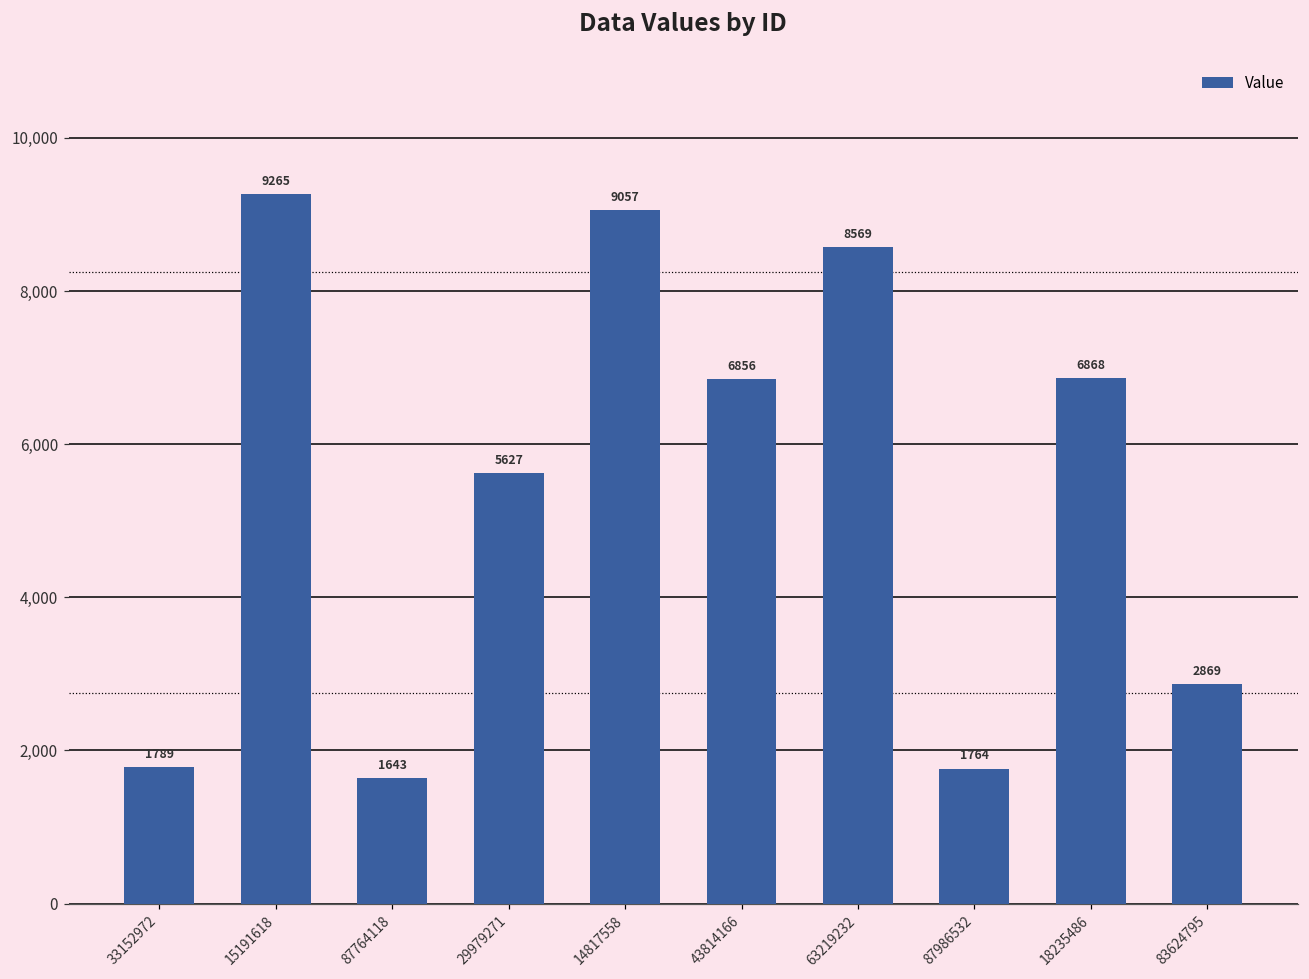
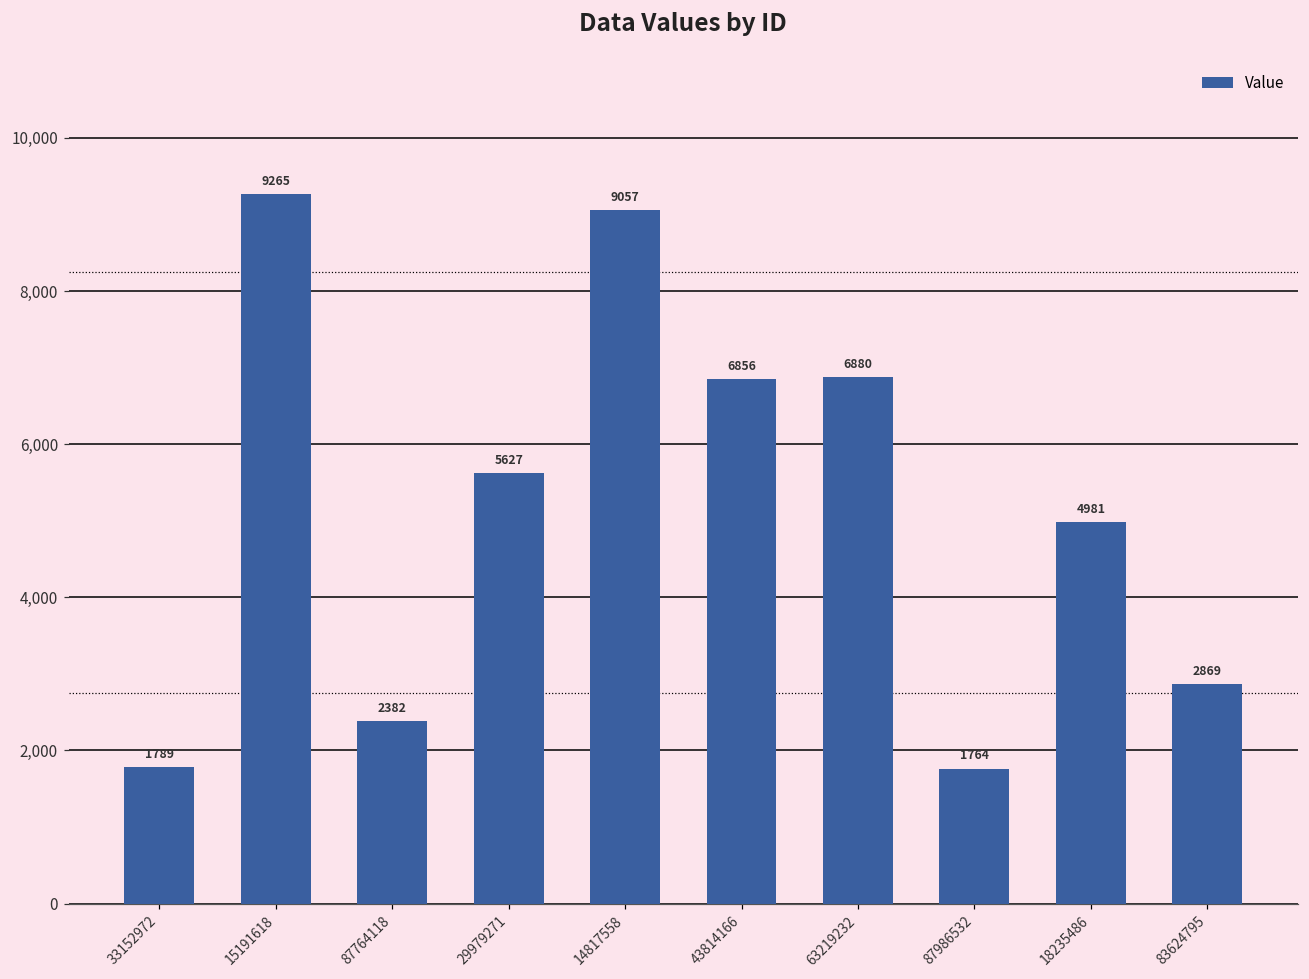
  {
    "33152972": 1789,
    "15191618": 9265,
-   "87764118": 1643,
+   "87764118": 2382,
    "29979271": 5627,
    "14817558": 9057,
    "43814166": 6856,
-   "63219232": 8569,
+   "63219232": 6880,
    "87986532": 1764,
-   "18235486": 6868,
+   "18235486": 4981,
    "83624795": 2869
  }
